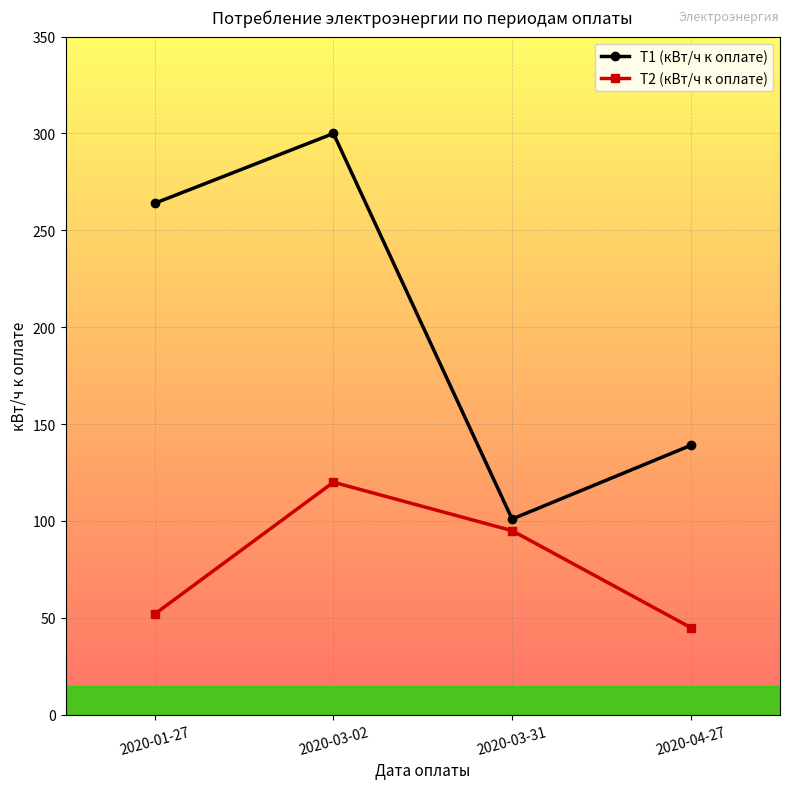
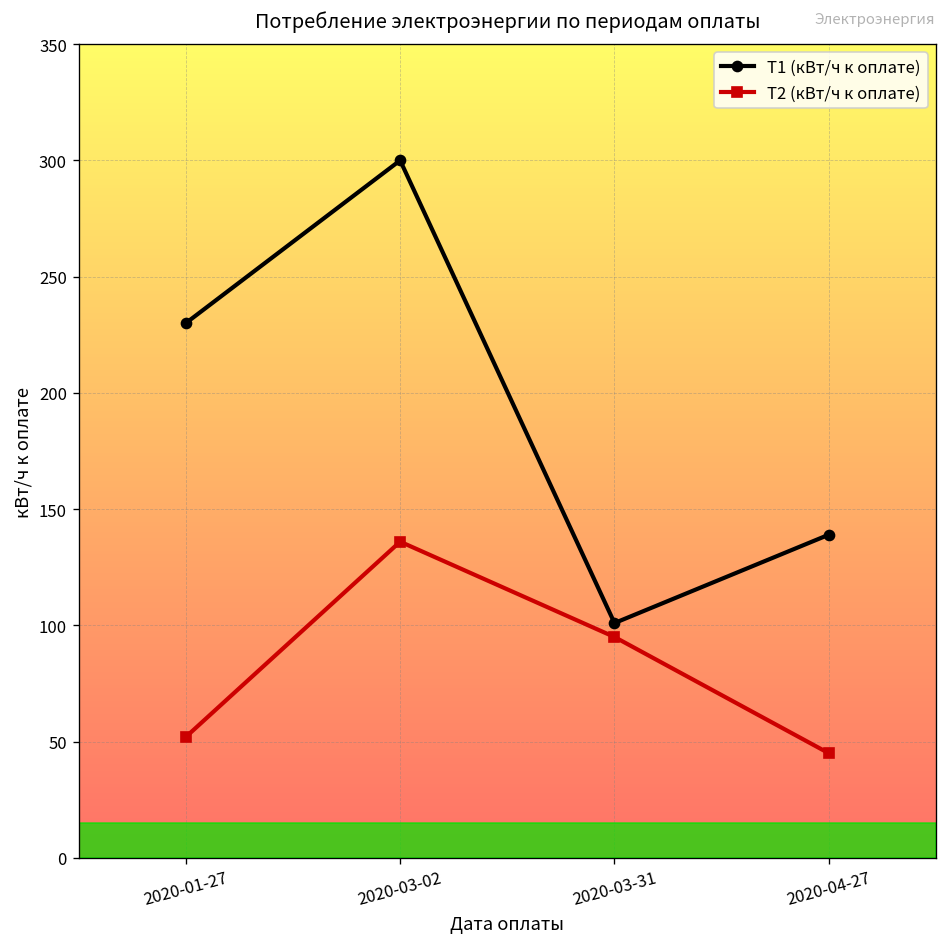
  {
    "Т1 (кВт/ч к оплате)": {
-     "2020-01-27": 264,
+     "2020-01-27": 230,
      "2020-03-02": 300,
      "2020-03-31": 101,
      "2020-04-27": 139
    },
    "Т2 (кВт/ч к оплате)": {
      "2020-01-27": 52,
-     "2020-03-02": 120,
+     "2020-03-02": 136,
      "2020-03-31": 95,
      "2020-04-27": 45
    }
  }
